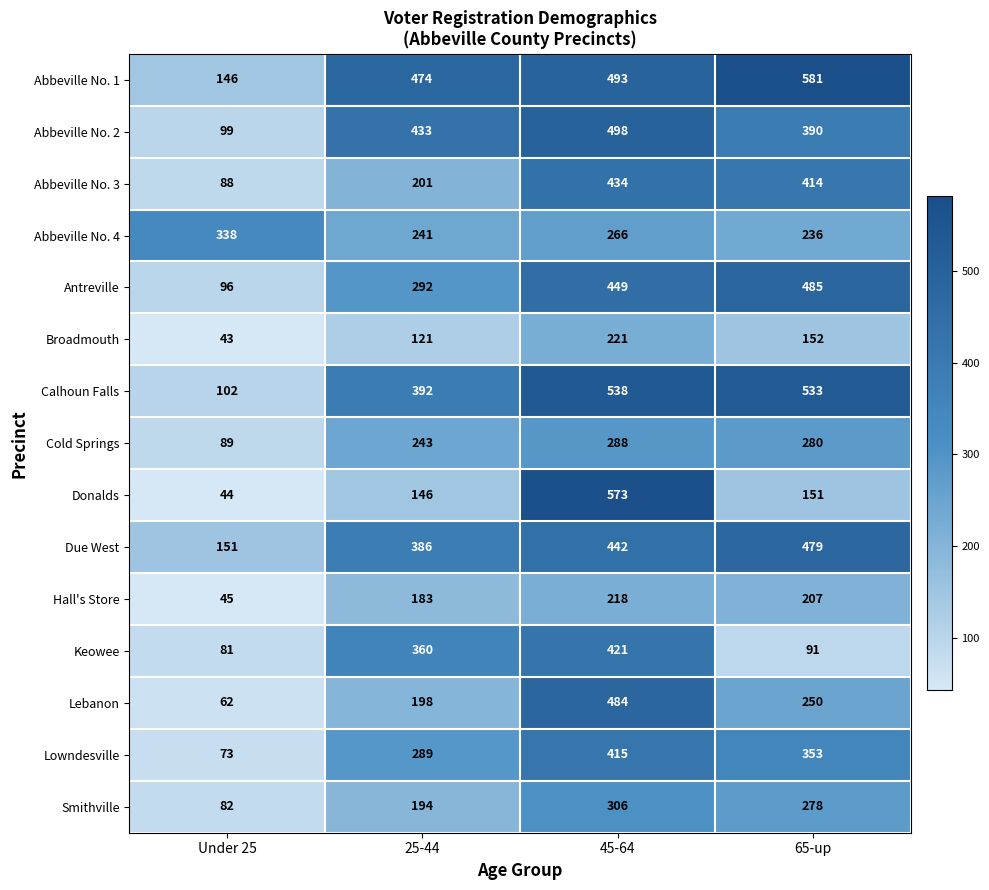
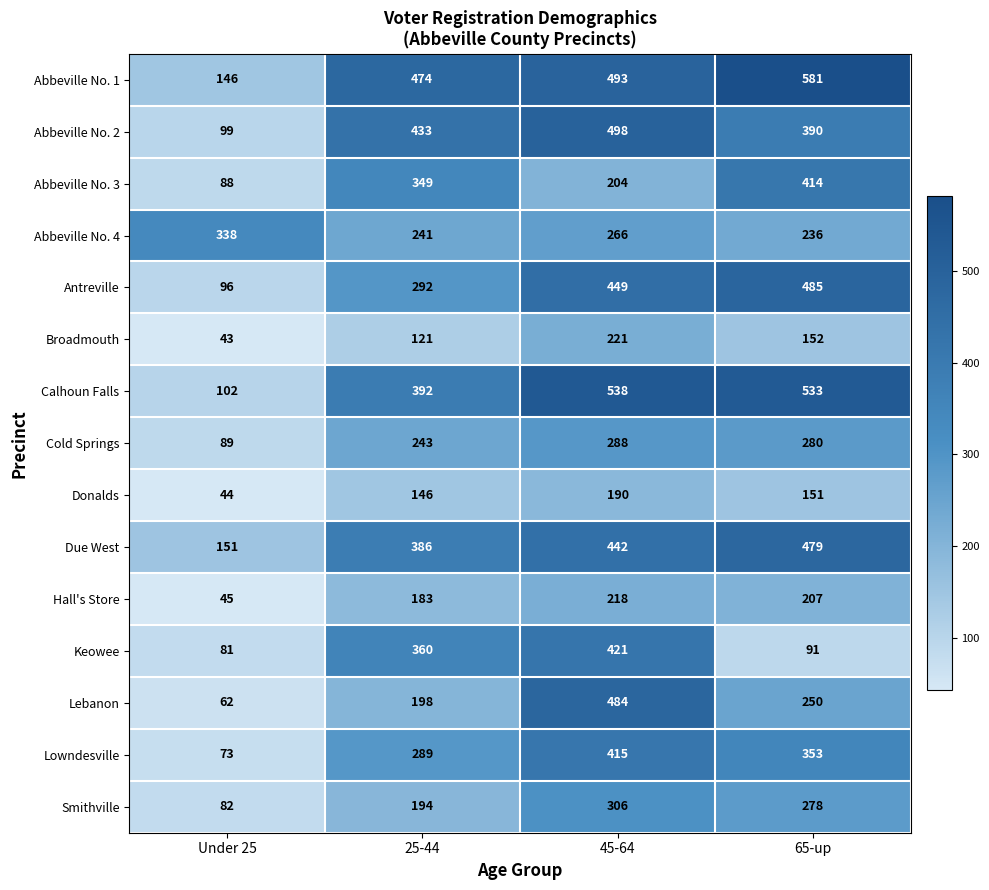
  {
    "Abbeville No. 1": {
      "Under 25": 146,
      "25-44": 474,
      "45-64": 493,
      "65-up": 581
    },
    "Abbeville No. 2": {
      "Under 25": 99,
      "25-44": 433,
      "45-64": 498,
      "65-up": 390
    },
    "Abbeville No. 3": {
      "Under 25": 88,
-     "25-44": 201,
-     "45-64": 434,
+     "25-44": 349,
+     "45-64": 204,
      "65-up": 414
    },
    "Abbeville No. 4": {
      "Under 25": 338,
      "25-44": 241,
      "45-64": 266,
      "65-up": 236
    },
    "Antreville": {
      "Under 25": 96,
      "25-44": 292,
      "45-64": 449,
      "65-up": 485
    },
    "Broadmouth": {
      "Under 25": 43,
      "25-44": 121,
      "45-64": 221,
      "65-up": 152
    },
    "Calhoun Falls": {
      "Under 25": 102,
      "25-44": 392,
      "45-64": 538,
      "65-up": 533
    },
    "Cold Springs": {
      "Under 25": 89,
      "25-44": 243,
      "45-64": 288,
      "65-up": 280
    },
    "Donalds": {
      "Under 25": 44,
      "25-44": 146,
-     "45-64": 573,
+     "45-64": 190,
      "65-up": 151
    },
    "Due West": {
      "Under 25": 151,
      "25-44": 386,
      "45-64": 442,
      "65-up": 479
    },
    "Hall's Store": {
      "Under 25": 45,
      "25-44": 183,
      "45-64": 218,
      "65-up": 207
    },
    "Keowee": {
      "Under 25": 81,
      "25-44": 360,
      "45-64": 421,
      "65-up": 91
    },
    "Lebanon": {
      "Under 25": 62,
      "25-44": 198,
      "45-64": 484,
      "65-up": 250
    },
    "Lowndesville": {
      "Under 25": 73,
      "25-44": 289,
      "45-64": 415,
      "65-up": 353
    },
    "Smithville": {
      "Under 25": 82,
      "25-44": 194,
      "45-64": 306,
      "65-up": 278
    }
  }
